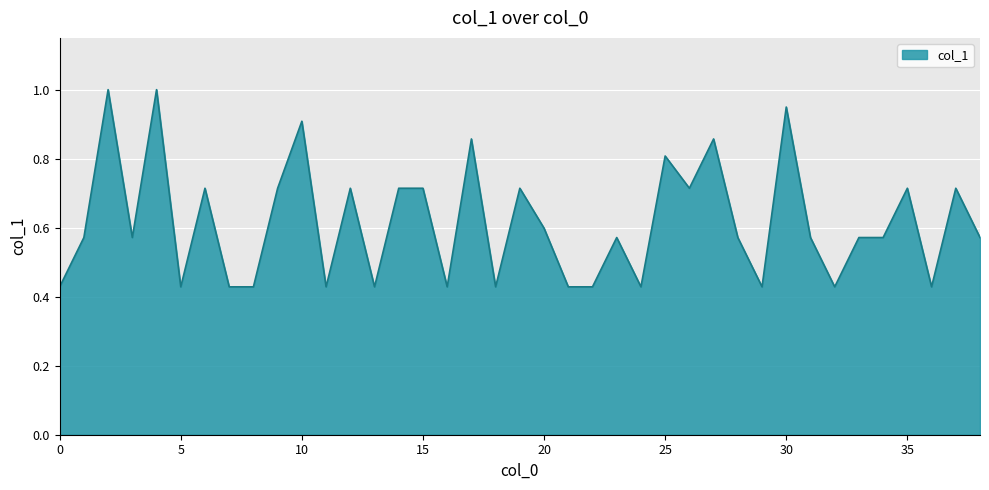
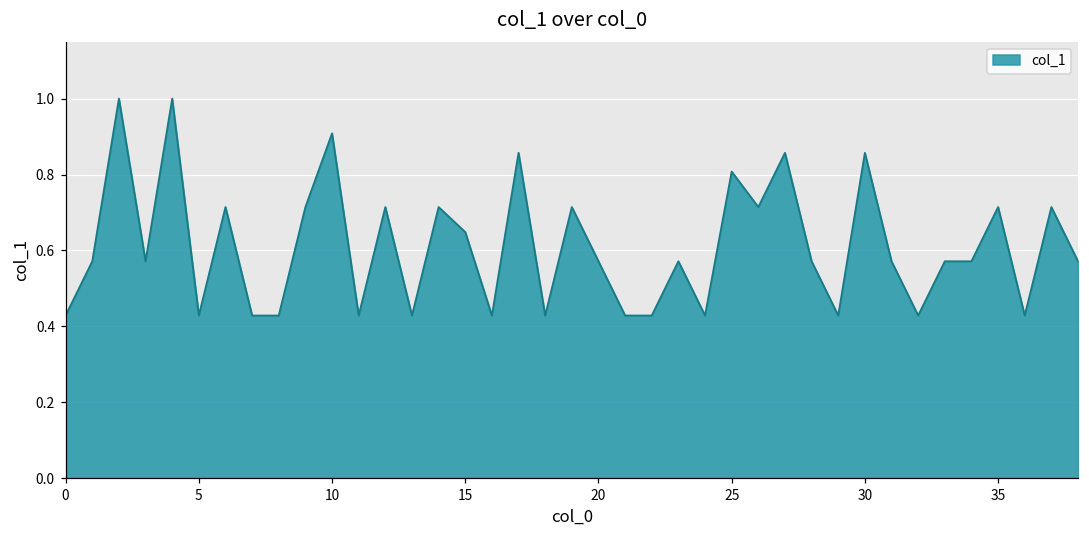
  {
    "0": 0.43,
    "5": 0.43,
    "10": 0.91,
-   "15": 0.71,
-   "20": 0.60,
+   "15": 0.65,
+   "20": 0.57,
    "25": 0.81,
-   "30": 0.95,
+   "30": 0.86,
    "35": 0.71
  }
